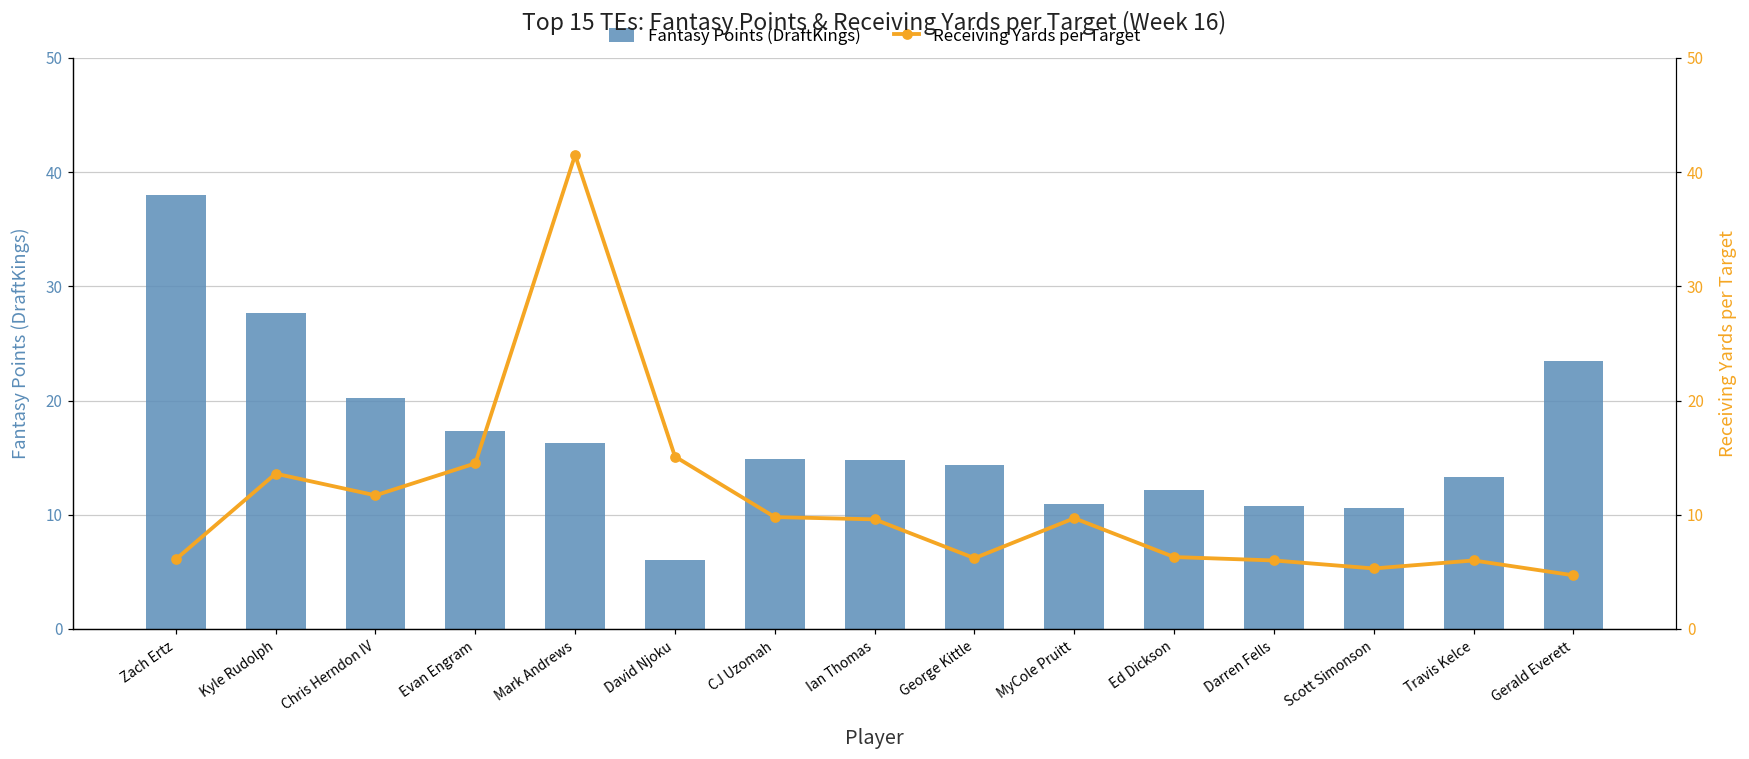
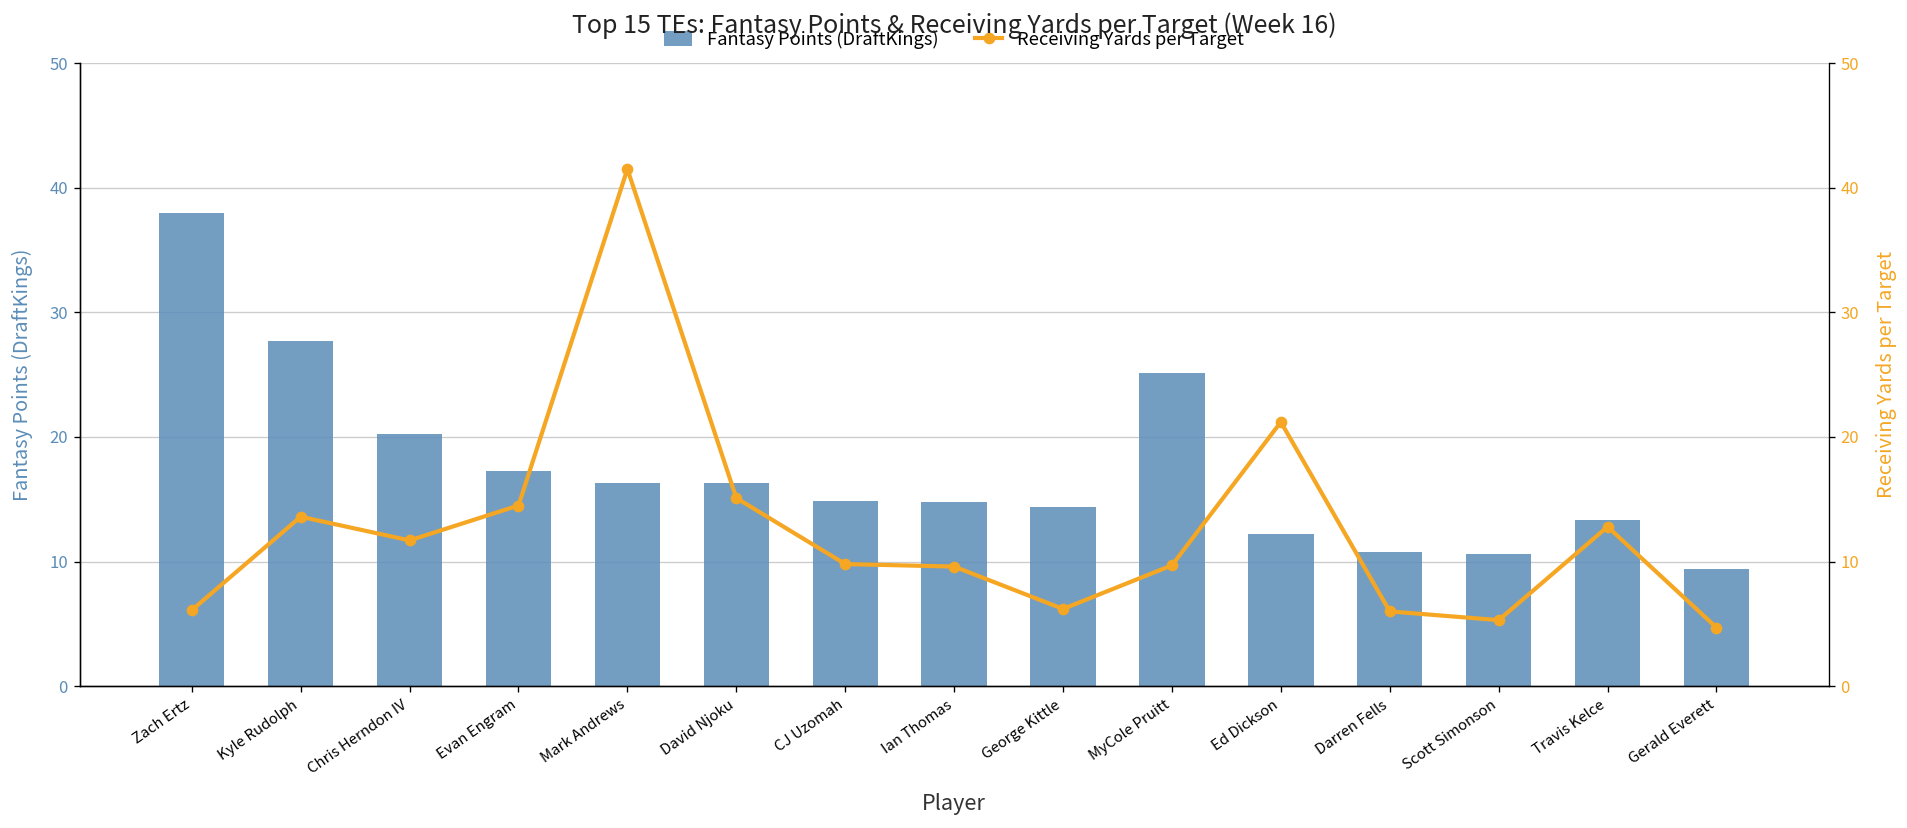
  {
    "Fantasy Points (DraftKings)": {
      "Zach Ertz": 38.0,
      "Kyle Rudolph": 27.7,
      "Chris Herndon IV": 20.2,
      "Evan Engram": 17.3,
      "Mark Andrews": 16.3,
-     "David Njoku": 6.0,
+     "David Njoku": 16.3,
      "CJ Uzomah": 14.9,
      "Ian Thomas": 14.8,
      "George Kittle": 14.4,
-     "MyCole Pruitt": 10.9,
+     "MyCole Pruitt": 25.1,
      "Ed Dickson": 12.2,
      "Darren Fells": 10.8,
      "Scott Simonson": 10.6,
      "Travis Kelce": 13.3,
-     "Gerald Everett": 23.5
+     "Gerald Everett": 9.4
    },
    "Receiving Yards per Target": {
      "Zach Ertz": 6.1,
      "Kyle Rudolph": 13.6,
      "Chris Herndon IV": 11.7,
      "Evan Engram": 14.5,
      "Mark Andrews": 41.5,
      "David Njoku": 15.1,
      "CJ Uzomah": 9.8,
      "Ian Thomas": 9.6,
      "George Kittle": 6.2,
      "MyCole Pruitt": 9.7,
-     "Ed Dickson": 6.3,
+     "Ed Dickson": 21.2,
      "Darren Fells": 6.0,
      "Scott Simonson": 5.3,
-     "Travis Kelce": 6.0,
+     "Travis Kelce": 12.8,
      "Gerald Everett": 4.7
    }
  }
